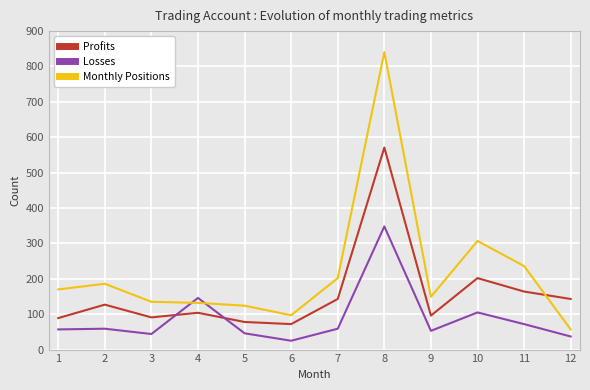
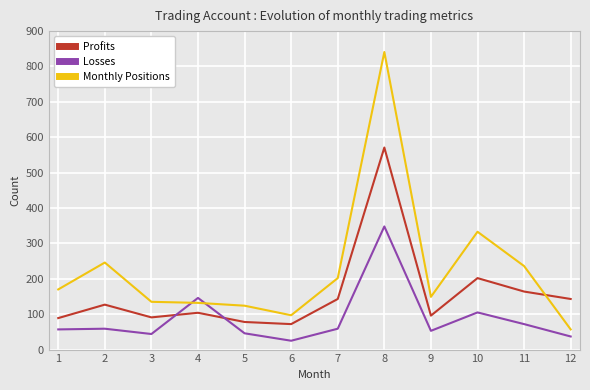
  {
    "Profits": {
      "1": 90,
      "2": 130,
      "3": 90,
      "4": 100,
      "5": 80,
      "6": 70,
      "7": 140,
      "8": 570,
      "9": 100,
      "10": 200,
      "11": 160,
      "12": 140
    },
    "Losses": {
      "1": 60,
      "2": 60,
      "3": 40,
      "4": 150,
      "5": 50,
      "6": 30,
      "7": 60,
      "8": 350,
      "9": 50,
      "10": 110,
      "11": 70,
      "12": 40
    },
    "Monthly Positions": {
      "1": 170,
-     "2": 190,
+     "2": 250,
      "3": 140,
      "4": 130,
      "5": 120,
      "6": 100,
      "7": 200,
      "8": 840,
      "9": 150,
-     "10": 310,
+     "10": 330,
      "11": 240,
      "12": 60
    }
  }
